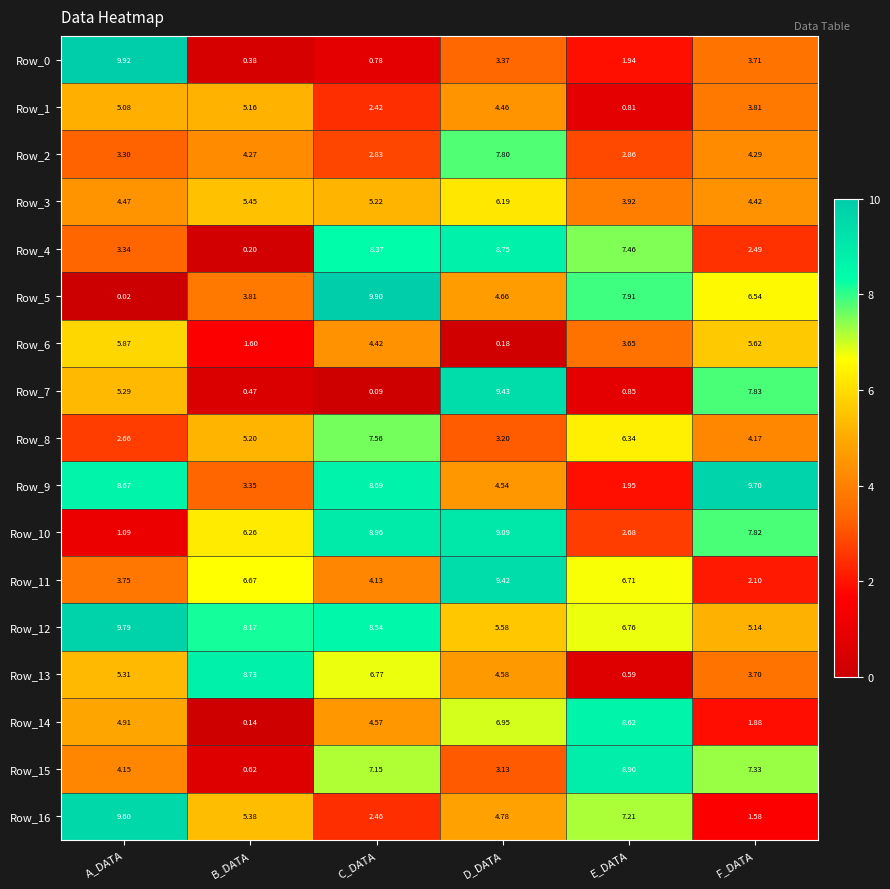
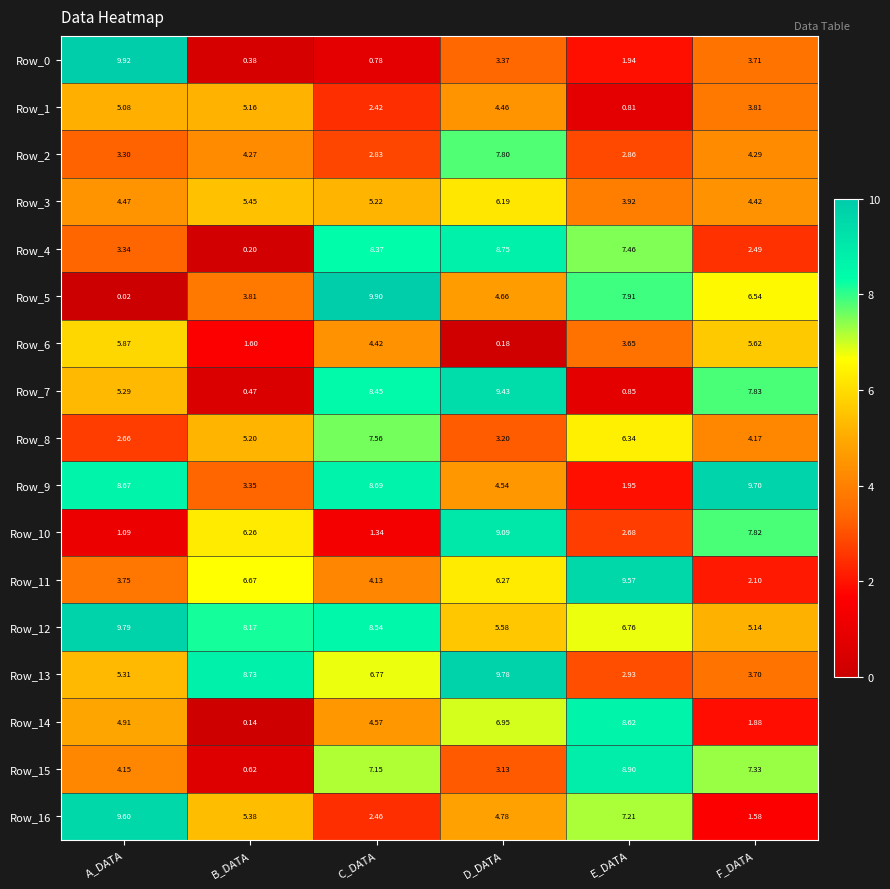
  {
    "Row_0": {
      "A_DATA": 9.92,
      "B_DATA": 0.38,
      "C_DATA": 0.78,
      "D_DATA": 3.37,
      "E_DATA": 1.94,
      "F_DATA": 3.71
    },
    "Row_1": {
      "A_DATA": 5.08,
      "B_DATA": 5.16,
      "C_DATA": 2.42,
      "D_DATA": 4.46,
      "E_DATA": 0.81,
      "F_DATA": 3.81
    },
    "Row_2": {
      "A_DATA": 3.30,
      "B_DATA": 4.27,
      "C_DATA": 2.83,
      "D_DATA": 7.80,
      "E_DATA": 2.86,
      "F_DATA": 4.29
    },
    "Row_3": {
      "A_DATA": 4.47,
      "B_DATA": 5.45,
      "C_DATA": 5.22,
      "D_DATA": 6.19,
      "E_DATA": 3.92,
      "F_DATA": 4.42
    },
    "Row_4": {
      "A_DATA": 3.34,
      "B_DATA": 0.20,
      "C_DATA": 8.37,
      "D_DATA": 8.75,
      "E_DATA": 7.46,
      "F_DATA": 2.49
    },
    "Row_5": {
      "A_DATA": 0.02,
      "B_DATA": 3.81,
      "C_DATA": 9.90,
      "D_DATA": 4.66,
      "E_DATA": 7.91,
      "F_DATA": 6.54
    },
    "Row_6": {
      "A_DATA": 5.87,
      "B_DATA": 1.60,
      "C_DATA": 4.42,
      "D_DATA": 0.18,
      "E_DATA": 3.65,
      "F_DATA": 5.62
    },
    "Row_7": {
      "A_DATA": 5.29,
      "B_DATA": 0.47,
-     "C_DATA": 0.09,
+     "C_DATA": 8.45,
      "D_DATA": 9.43,
      "E_DATA": 0.85,
      "F_DATA": 7.83
    },
    "Row_8": {
      "A_DATA": 2.66,
      "B_DATA": 5.20,
      "C_DATA": 7.56,
      "D_DATA": 3.20,
      "E_DATA": 6.34,
      "F_DATA": 4.17
    },
    "Row_9": {
      "A_DATA": 8.67,
      "B_DATA": 3.35,
      "C_DATA": 8.69,
      "D_DATA": 4.54,
      "E_DATA": 1.95,
      "F_DATA": 9.70
    },
    "Row_10": {
      "A_DATA": 1.09,
      "B_DATA": 6.26,
-     "C_DATA": 8.96,
+     "C_DATA": 1.34,
      "D_DATA": 9.09,
      "E_DATA": 2.68,
      "F_DATA": 7.82
    },
    "Row_11": {
      "A_DATA": 3.75,
      "B_DATA": 6.67,
      "C_DATA": 4.13,
-     "D_DATA": 9.42,
-     "E_DATA": 6.71,
+     "D_DATA": 6.27,
+     "E_DATA": 9.57,
      "F_DATA": 2.10
    },
    "Row_12": {
      "A_DATA": 9.79,
      "B_DATA": 8.17,
      "C_DATA": 8.54,
      "D_DATA": 5.58,
      "E_DATA": 6.76,
      "F_DATA": 5.14
    },
    "Row_13": {
      "A_DATA": 5.31,
      "B_DATA": 8.73,
      "C_DATA": 6.77,
-     "D_DATA": 4.58,
-     "E_DATA": 0.59,
+     "D_DATA": 9.78,
+     "E_DATA": 2.93,
      "F_DATA": 3.70
    },
    "Row_14": {
      "A_DATA": 4.91,
      "B_DATA": 0.14,
      "C_DATA": 4.57,
      "D_DATA": 6.95,
      "E_DATA": 8.62,
      "F_DATA": 1.88
    },
    "Row_15": {
      "A_DATA": 4.15,
      "B_DATA": 0.62,
      "C_DATA": 7.15,
      "D_DATA": 3.13,
      "E_DATA": 8.90,
      "F_DATA": 7.33
    },
    "Row_16": {
      "A_DATA": 9.60,
      "B_DATA": 5.38,
      "C_DATA": 2.46,
      "D_DATA": 4.78,
      "E_DATA": 7.21,
      "F_DATA": 1.58
    }
  }
